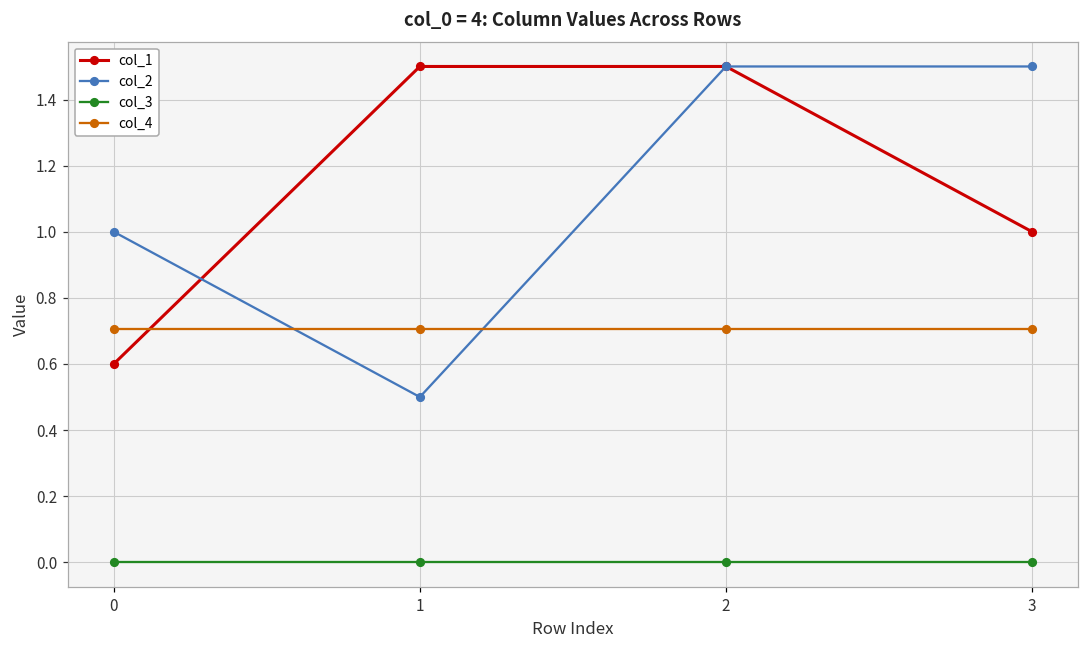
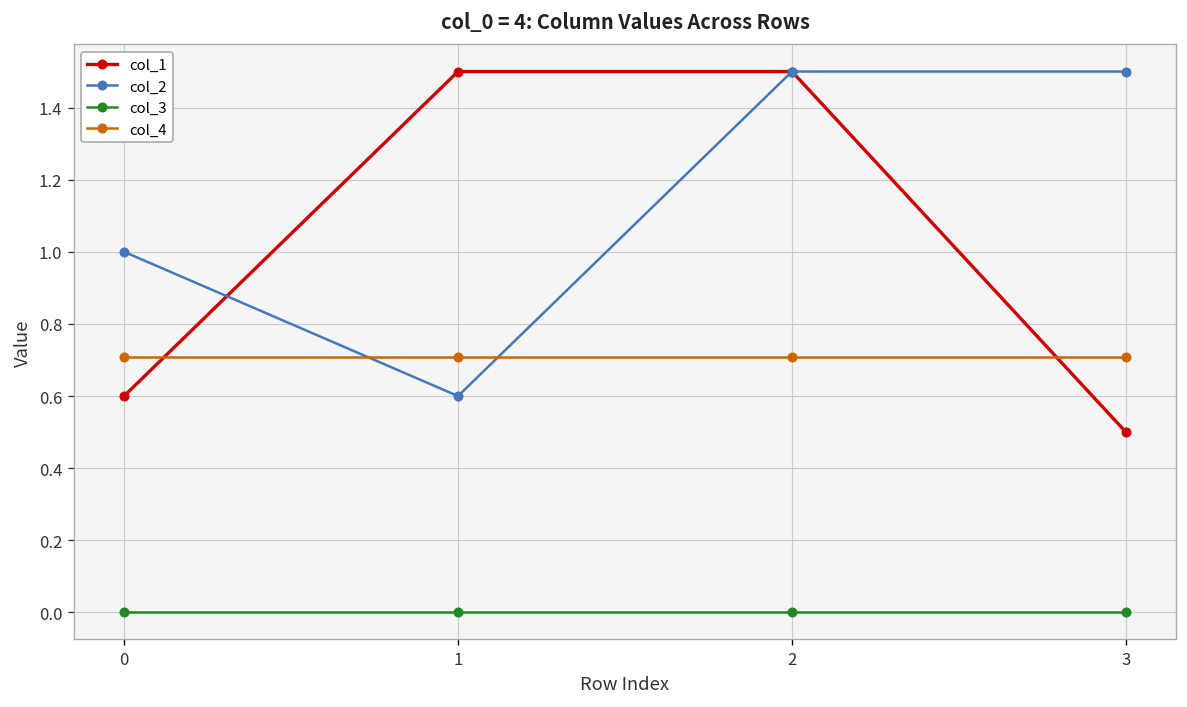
  {
    "col_1": {
      "0": 0.6,
      "1": 1.5,
-     "3": 1.0
+     "3": 0.5
    },
    "col_2": {
      "0": 1.0,
-     "1": 0.5,
+     "1": 0.6,
      "3": 1.5
    },
    "col_3": {
      "0": 0.0,
      "1": 0.0,
      "2": 0.0,
      "3": 0.0
    },
    "col_4": {
      "0": 0.7,
      "1": 0.7,
      "2": 0.7,
      "3": 0.7
    }
  }
